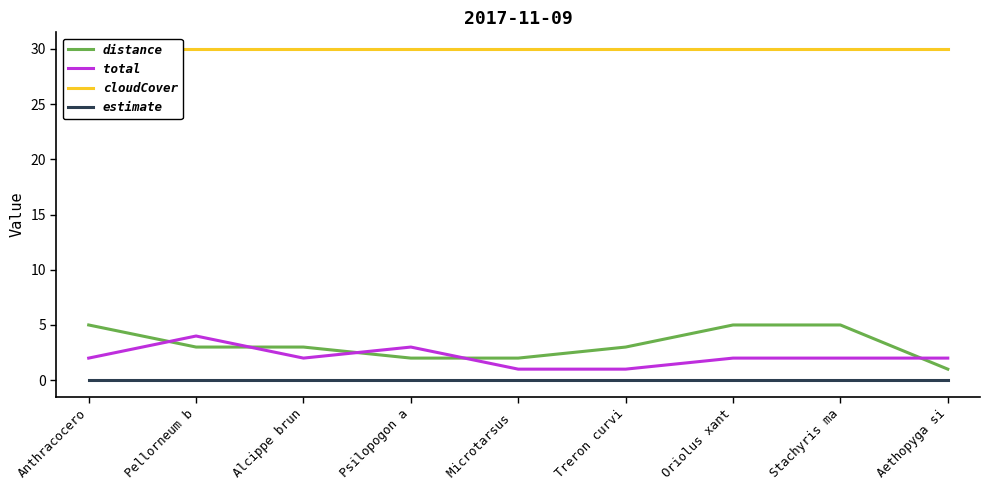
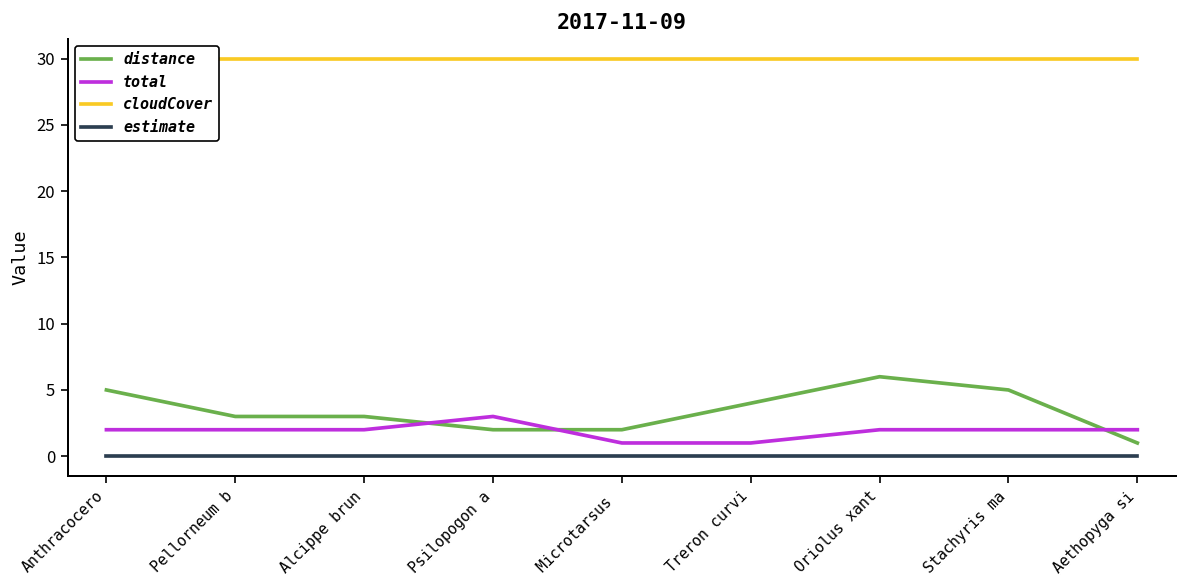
  {
    "distance": {
      "Anthracocero": 5,
      "Pellorneum b": 3,
      "Alcippe brun": 3,
      "Psilopogon a": 2,
      "Microtarsus": 2,
-     "Treron curvi": 3,
-     "Oriolus xant": 5,
+     "Treron curvi": 4,
+     "Oriolus xant": 6,
      "Stachyris ma": 5,
      "Aethopyga si": 1
    },
    "total": {
      "Anthracocero": 2,
-     "Pellorneum b": 4,
+     "Pellorneum b": 2,
      "Alcippe brun": 2,
      "Psilopogon a": 3,
      "Microtarsus": 1,
      "Treron curvi": 1,
      "Oriolus xant": 2,
      "Stachyris ma": 2,
      "Aethopyga si": 2
    },
    "cloudCover": {
      "Pellorneum b": 30,
      "Alcippe brun": 30,
      "Psilopogon a": 30,
      "Microtarsus": 30,
      "Treron curvi": 30,
      "Oriolus xant": 30,
      "Stachyris ma": 30,
      "Aethopyga si": 30
    },
    "estimate": {
      "Anthracocero": 0,
      "Pellorneum b": 0,
      "Alcippe brun": 0,
      "Psilopogon a": 0,
      "Microtarsus": 0,
      "Treron curvi": 0,
      "Oriolus xant": 0,
      "Stachyris ma": 0,
      "Aethopyga si": 0
    }
  }
